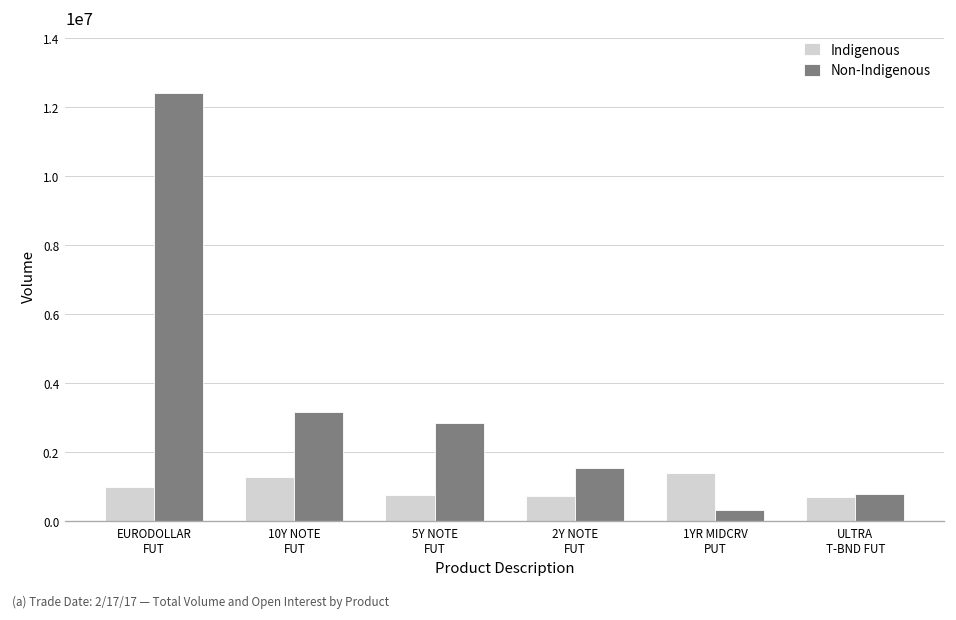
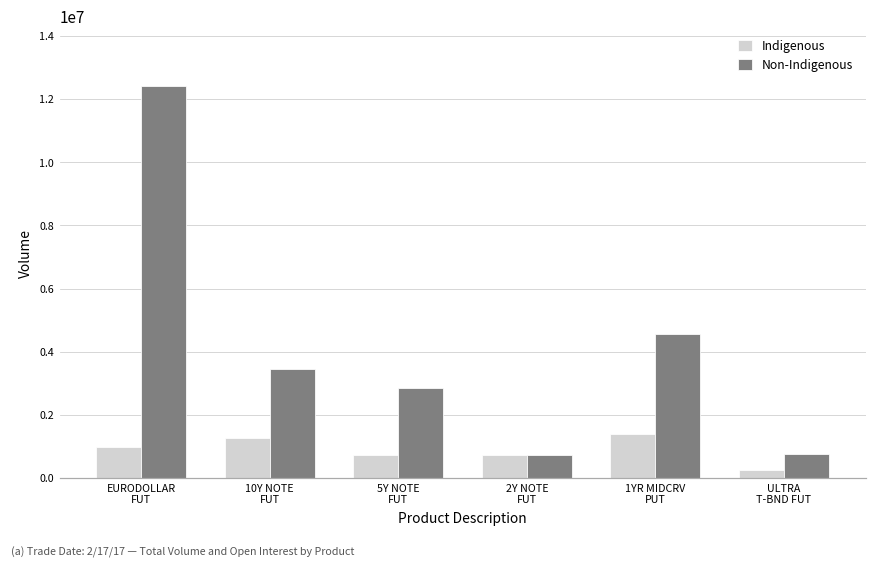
  {
    "Indigenous": {
      "EURODOLLAR FUT": 1000000,
      "10Y NOTE FUT": 1300000,
      "5Y NOTE FUT": 700000,
      "2Y NOTE FUT": 700000,
      "1YR MIDCRV PUT": 1400000,
-     "ULTRA T-BND FUT": 700000
+     "ULTRA T-BND FUT": 300000
    },
    "Non-Indigenous": {
      "EURODOLLAR FUT": 12400000,
-     "10Y NOTE FUT": 3200000,
+     "10Y NOTE FUT": 3500000,
      "5Y NOTE FUT": 2800000,
-     "2Y NOTE FUT": 1500000,
-     "1YR MIDCRV PUT": 300000,
+     "2Y NOTE FUT": 700000,
+     "1YR MIDCRV PUT": 4600000,
      "ULTRA T-BND FUT": 800000
    }
  }
